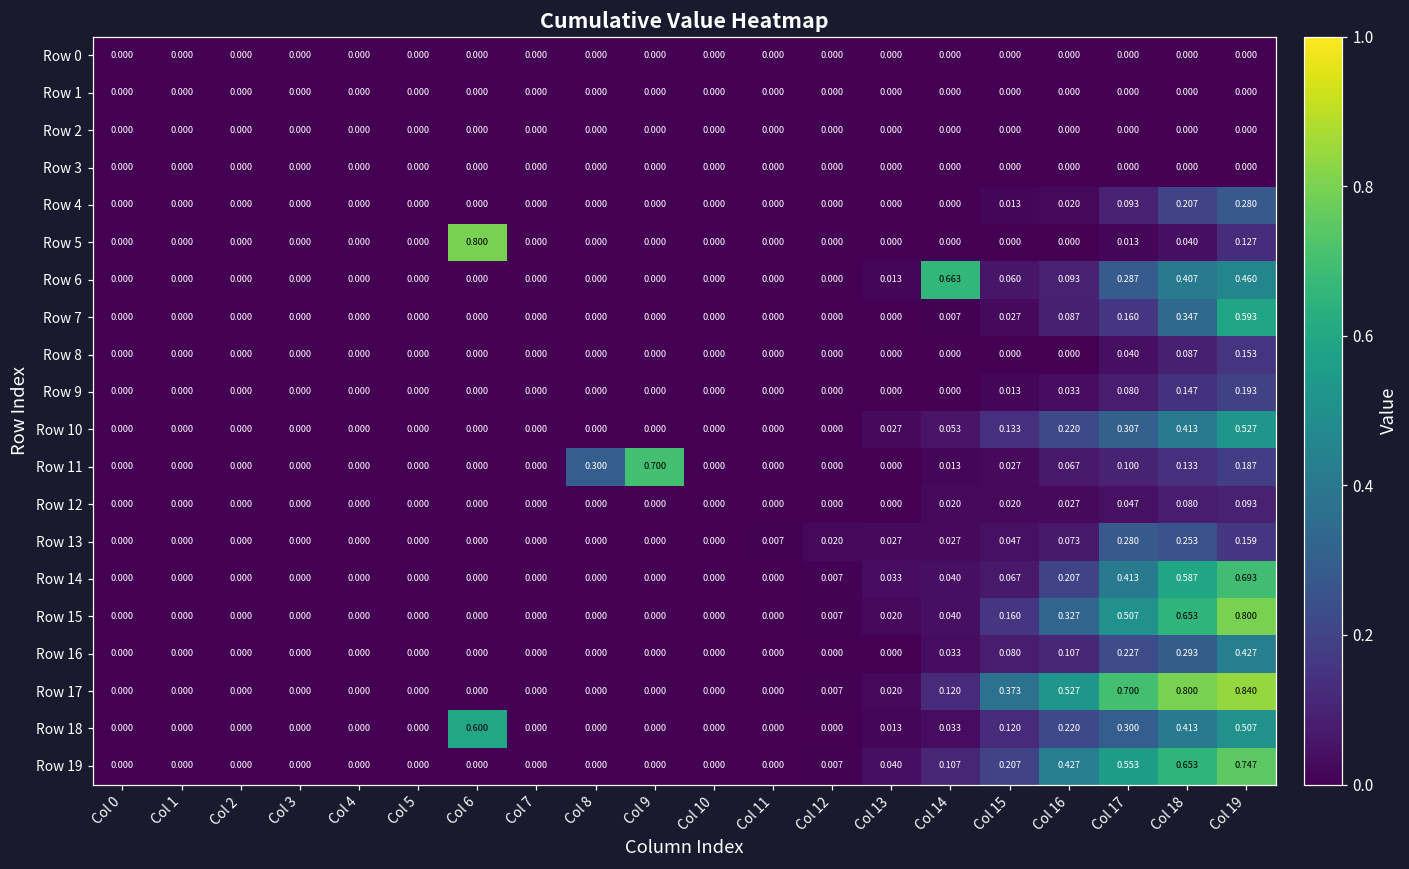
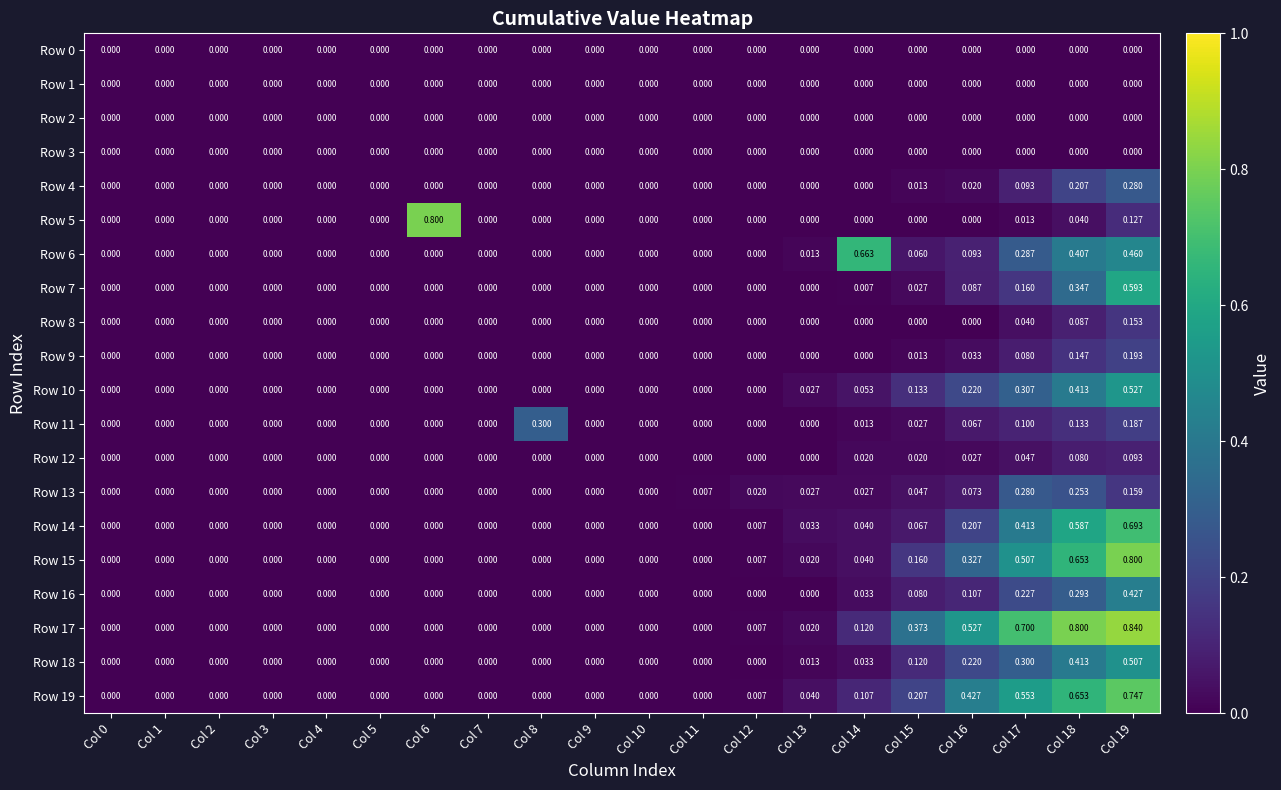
  {
    "Row 11": {
      "Col 0": 0.000,
      "Col 1": 0.000,
      "Col 2": 0.000,
      "Col 3": 0.000,
      "Col 4": 0.000,
      "Col 5": 0.000,
      "Col 6": 0.000,
      "Col 7": 0.000,
      "Col 8": 0.300,
-     "Col 9": 0.700,
+     "Col 9": 0.000,
      "Col 10": 0.000,
      "Col 11": 0.000,
      "Col 12": 0.000,
      "Col 13": 0.000,
      "Col 14": 0.013,
      "Col 15": 0.027,
      "Col 16": 0.067,
      "Col 17": 0.100,
      "Col 18": 0.133,
      "Col 19": 0.187
    },
    "Row 18": {
      "Col 0": 0.000,
      "Col 1": 0.000,
      "Col 2": 0.000,
      "Col 3": 0.000,
      "Col 4": 0.000,
      "Col 5": 0.000,
-     "Col 6": 0.600,
+     "Col 6": 0.000,
      "Col 7": 0.000,
      "Col 8": 0.000,
      "Col 9": 0.000,
      "Col 10": 0.000,
      "Col 11": 0.000,
      "Col 12": 0.000,
      "Col 13": 0.013,
      "Col 14": 0.033,
      "Col 15": 0.120,
      "Col 16": 0.220,
      "Col 17": 0.300,
      "Col 18": 0.413,
      "Col 19": 0.507
    }
  }
